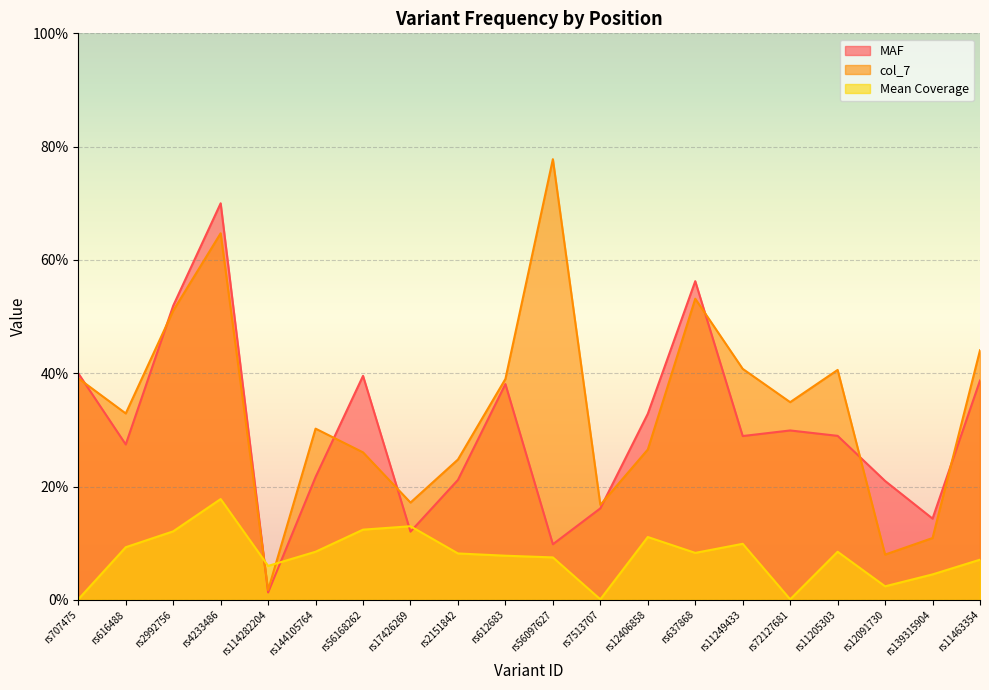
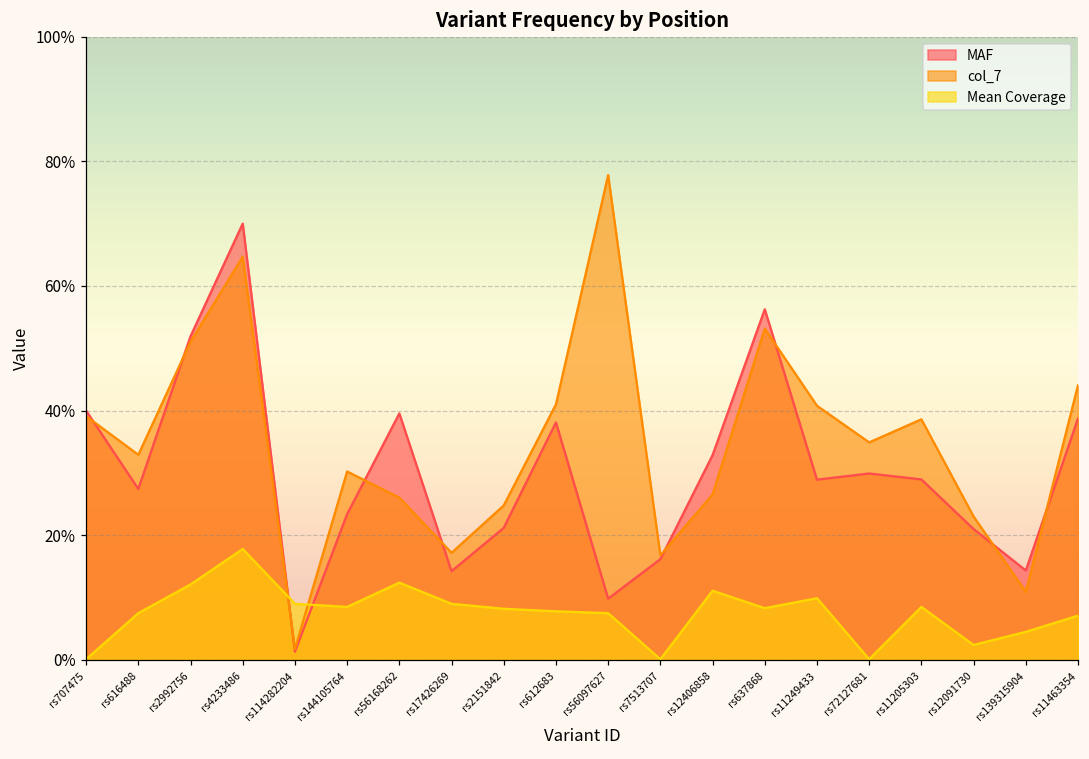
  {
    "MAF": {
      "rs707475": "40%",
      "rs616488": "27%",
      "rs2992756": "52%",
      "rs4233486": "70%",
-     "rs144105764": "22%",
+     "rs144105764": "23%",
      "rs56168262": "40%",
-     "rs17426269": "12%",
+     "rs17426269": "14%",
      "rs2151842": "21%",
      "rs612683": "38%",
      "rs56097627": "10%",
      "rs7513707": "16%",
      "rs12406858": "33%",
      "rs637868": "56%",
      "rs11249433": "29%",
      "rs72127681": "30%",
      "rs11205303": "29%",
      "rs12091730": "21%",
      "rs139315904": "14%",
      "rs11463354": "39%"
    },
    "col_7": {
      "rs707475": "39%",
      "rs616488": "33%",
      "rs2992756": "51%",
      "rs4233486": "65%",
      "rs144105764": "30%",
      "rs56168262": "26%",
      "rs17426269": "17%",
      "rs2151842": "25%",
-     "rs612683": "39%",
+     "rs612683": "41%",
      "rs56097627": "78%",
      "rs7513707": "17%",
      "rs12406858": "27%",
      "rs637868": "53%",
      "rs11249433": "41%",
      "rs72127681": "35%",
-     "rs11205303": "41%",
-     "rs12091730": "8%",
+     "rs11205303": "39%",
+     "rs12091730": "23%",
      "rs139315904": "11%",
      "rs11463354": "44%"
    },
    "Mean Coverage": {
      "rs707475": "0%",
-     "rs616488": "9%",
+     "rs616488": "8%",
      "rs2992756": "12%",
      "rs4233486": "18%",
-     "rs114282204": "6%",
+     "rs114282204": "9%",
      "rs144105764": "9%",
      "rs56168262": "12%",
-     "rs17426269": "13%",
+     "rs17426269": "9%",
      "rs2151842": "8%",
      "rs612683": "8%",
      "rs56097627": "8%",
      "rs7513707": "0%",
      "rs12406858": "11%",
      "rs637868": "8%",
      "rs11249433": "10%",
      "rs72127681": "0%",
      "rs11205303": "9%",
      "rs12091730": "2%",
      "rs139315904": "5%",
      "rs11463354": "7%"
    }
  }
